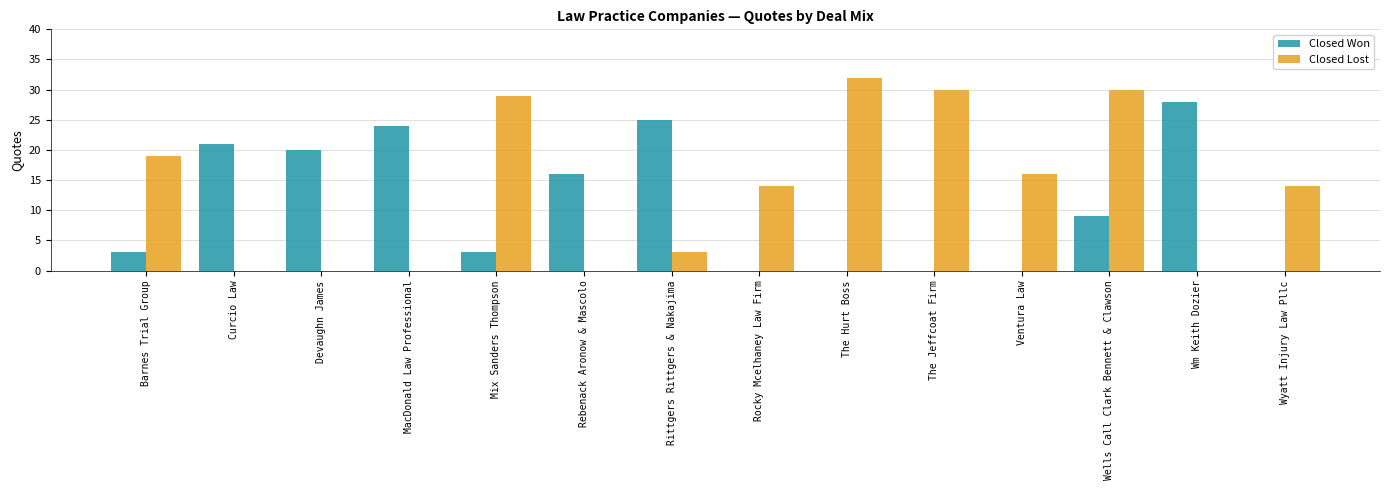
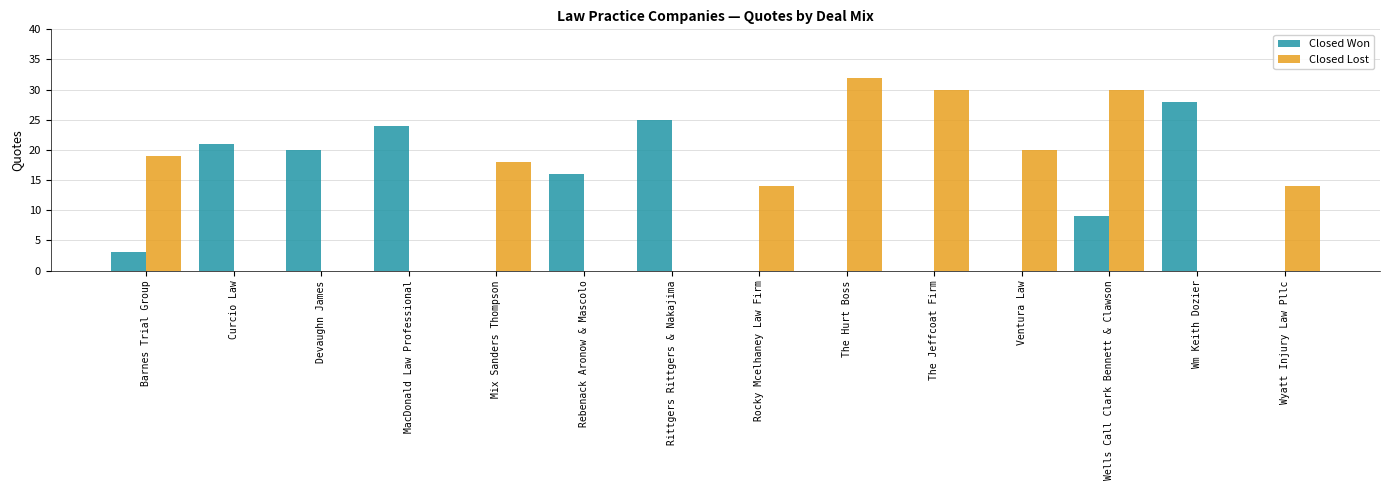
  {
    "Closed Won": {
      "Barnes Trial Group": 3,
      "Curcio Law": 21,
      "Devaughn James": 20,
      "MacDonald Law Professional": 24,
-     "Mix Sanders Thompson": 3,
+     "Mix Sanders Thompson": 0,
      "Rebenack Aronow & Mascolo": 16,
      "Rittgers Rittgers & Nakajima": 25,
      "Rocky Mcelhaney Law Firm": 0,
      "The Hurt Boss": 0,
      "The Jeffcoat Firm": 0,
      "Ventura Law": 0,
      "Wells Call Clark Bennett & Clawson": 9,
      "Wm Keith Dozier": 28,
      "Wyatt Injury Law Pllc": 0
    },
    "Closed Lost": {
      "Barnes Trial Group": 19,
      "Curcio Law": 0,
      "Devaughn James": 0,
      "MacDonald Law Professional": 0,
-     "Mix Sanders Thompson": 29,
+     "Mix Sanders Thompson": 18,
      "Rebenack Aronow & Mascolo": 0,
-     "Rittgers Rittgers & Nakajima": 3,
+     "Rittgers Rittgers & Nakajima": 0,
      "Rocky Mcelhaney Law Firm": 14,
      "The Hurt Boss": 32,
      "The Jeffcoat Firm": 30,
-     "Ventura Law": 16,
+     "Ventura Law": 20,
      "Wells Call Clark Bennett & Clawson": 30,
      "Wm Keith Dozier": 0,
      "Wyatt Injury Law Pllc": 14
    }
  }
